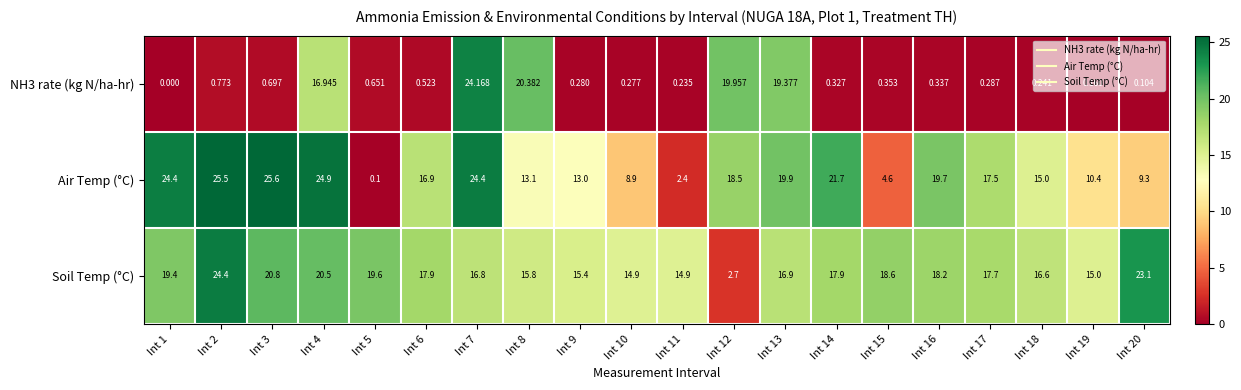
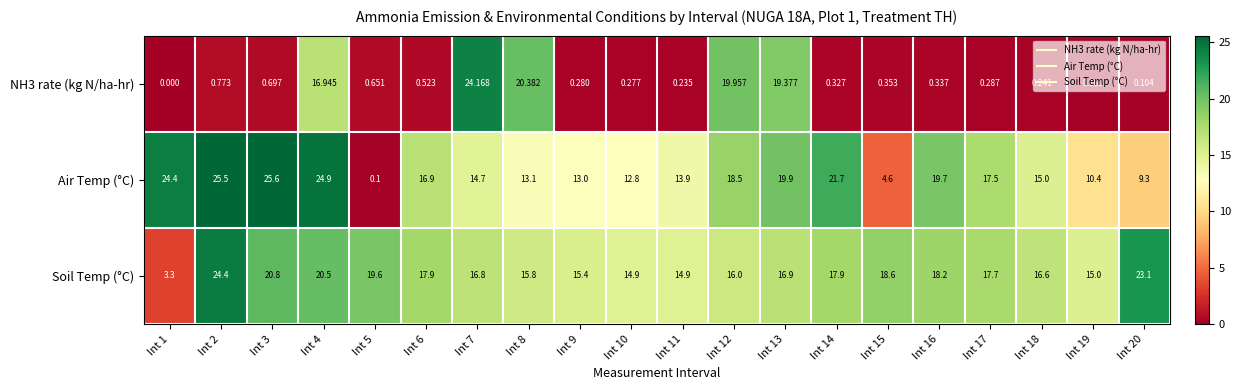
  {
    "NH3 rate (kg N/ha-hr)": {
      "Int 1": 0.000,
      "Int 2": 0.773,
      "Int 3": 0.697,
      "Int 4": 16.945,
      "Int 5": 0.651,
      "Int 6": 0.523,
      "Int 7": 24.168,
      "Int 8": 20.382,
      "Int 9": 0.280,
      "Int 10": 0.277,
      "Int 11": 0.235,
      "Int 12": 19.957,
      "Int 13": 19.377,
      "Int 14": 0.327,
      "Int 15": 0.353,
      "Int 16": 0.337,
      "Int 17": 0.287
    },
    "Air Temp (°C)": {
      "Int 1": 24.4,
      "Int 2": 25.5,
      "Int 3": 25.6,
      "Int 4": 24.9,
      "Int 5": 0.1,
      "Int 6": 16.9,
-     "Int 7": 24.4,
+     "Int 7": 14.7,
      "Int 8": 13.1,
      "Int 9": 13.0,
-     "Int 10": 8.9,
-     "Int 11": 2.4,
+     "Int 10": 12.8,
+     "Int 11": 13.9,
      "Int 12": 18.5,
      "Int 13": 19.9,
      "Int 14": 21.7,
      "Int 15": 4.6,
      "Int 16": 19.7,
      "Int 17": 17.5,
      "Int 18": 15.0,
      "Int 19": 10.4,
      "Int 20": 9.3
    },
    "Soil Temp (°C)": {
-     "Int 1": 19.4,
+     "Int 1": 3.3,
      "Int 2": 24.4,
      "Int 3": 20.8,
      "Int 4": 20.5,
      "Int 5": 19.6,
      "Int 6": 17.9,
      "Int 7": 16.8,
      "Int 8": 15.8,
      "Int 9": 15.4,
      "Int 10": 14.9,
      "Int 11": 14.9,
-     "Int 12": 2.7,
+     "Int 12": 16.0,
      "Int 13": 16.9,
      "Int 14": 17.9,
      "Int 15": 18.6,
      "Int 16": 18.2,
      "Int 17": 17.7,
      "Int 18": 16.6,
      "Int 19": 15.0,
      "Int 20": 23.1
    }
  }
